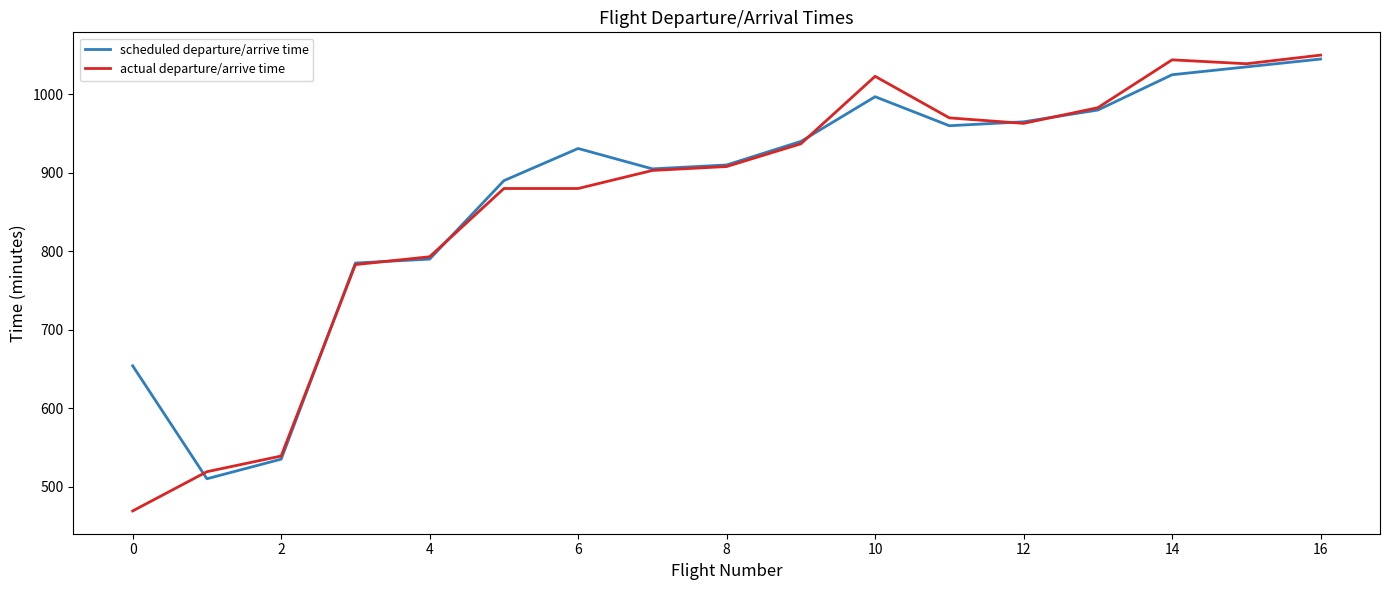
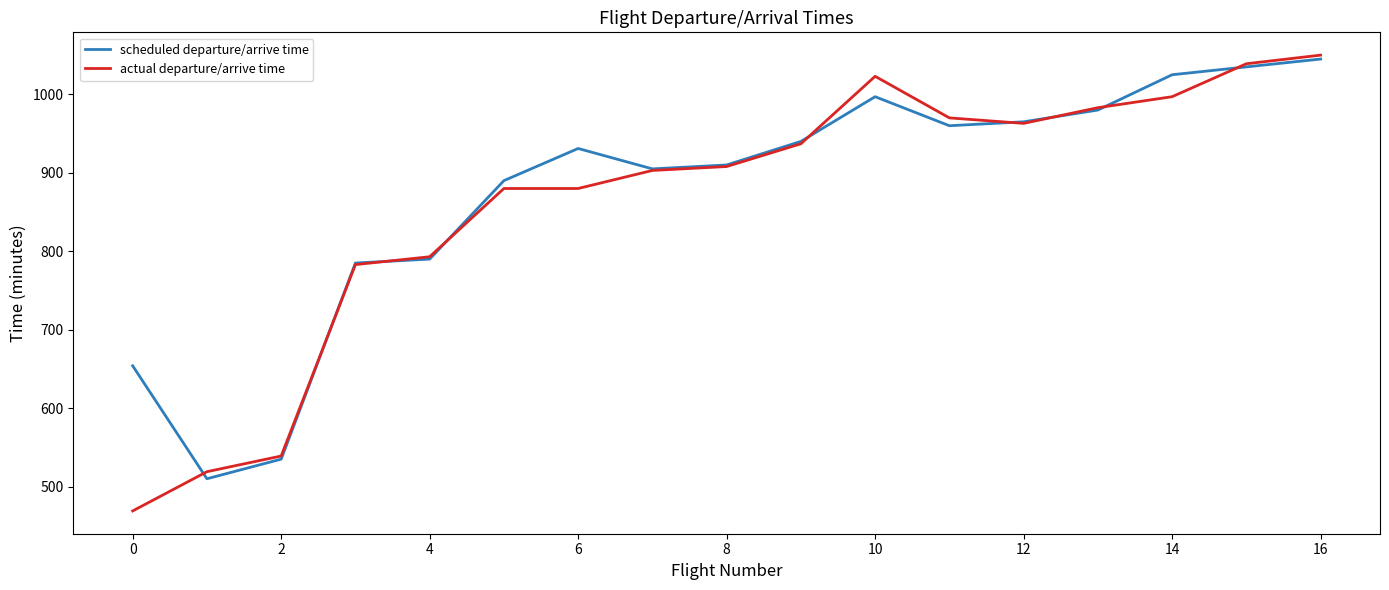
  {
    "scheduled departure/arrive time": {
      "0": 650,
      "2": 540,
      "6": 930,
      "10": 1000,
      "14": 1030,
      "16": 1050
    },
    "actual departure/arrive time": {
      "0": 470,
      "2": 540,
      "6": 880,
      "10": 1020,
-     "14": 1040,
+     "14": 1000,
      "16": 1050
    }
  }
